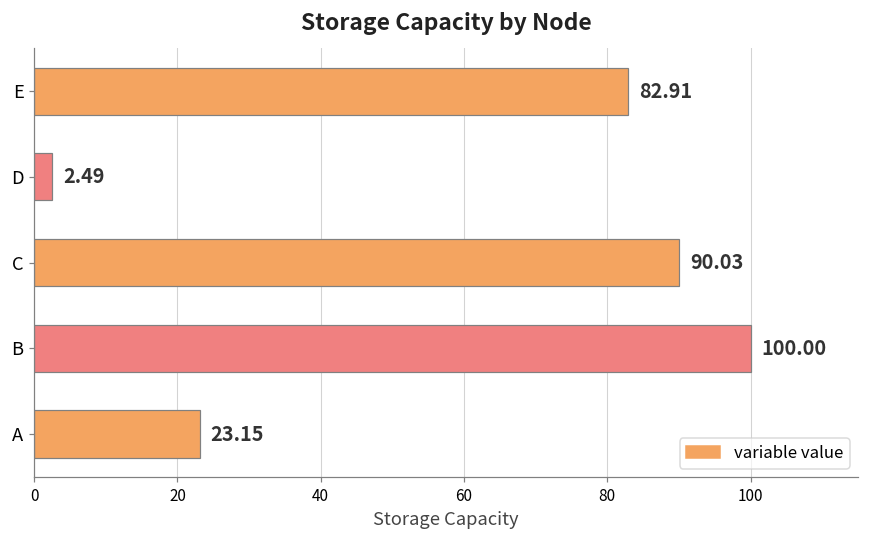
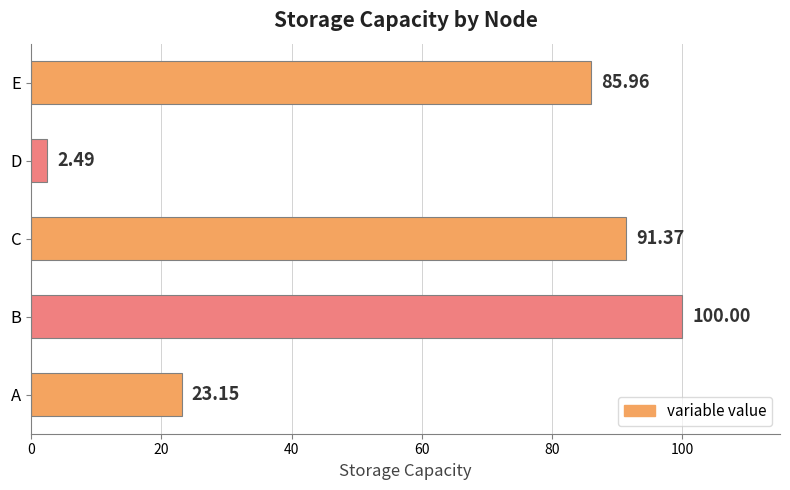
  {
-   "E": 82.91,
+   "E": 85.96,
    "D": 2.49,
-   "C": 90.03,
+   "C": 91.37,
    "B": 100.00,
    "A": 23.15
  }
